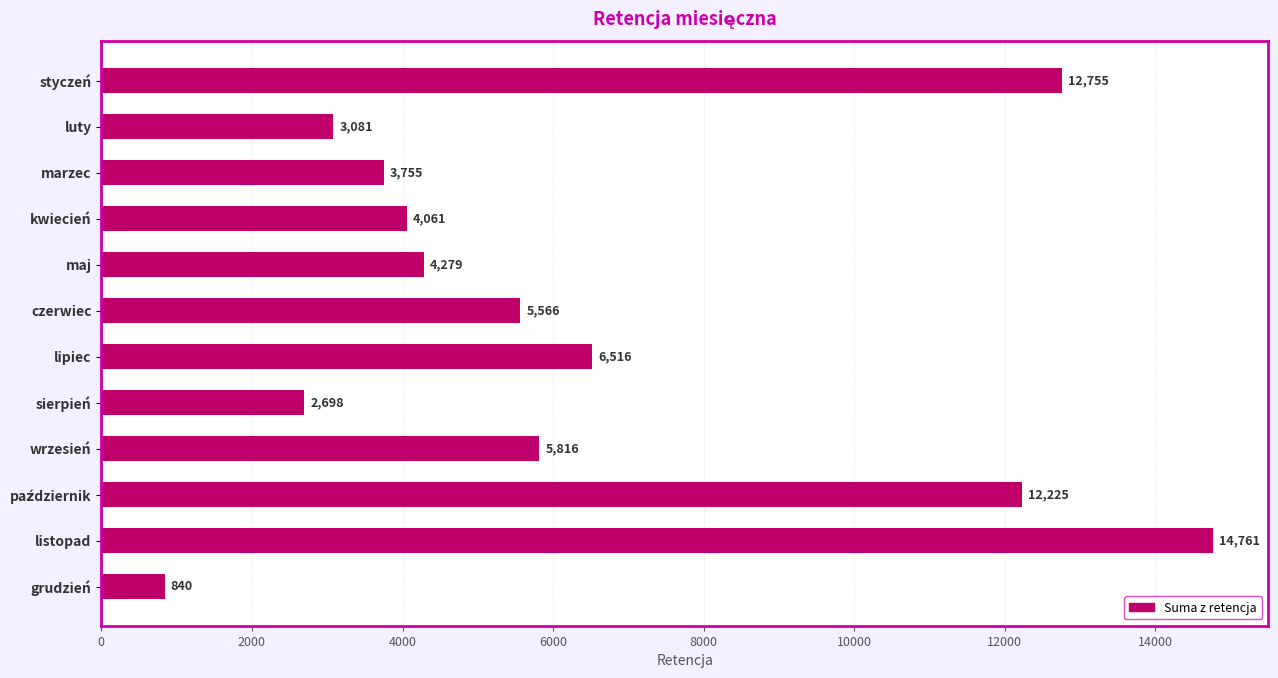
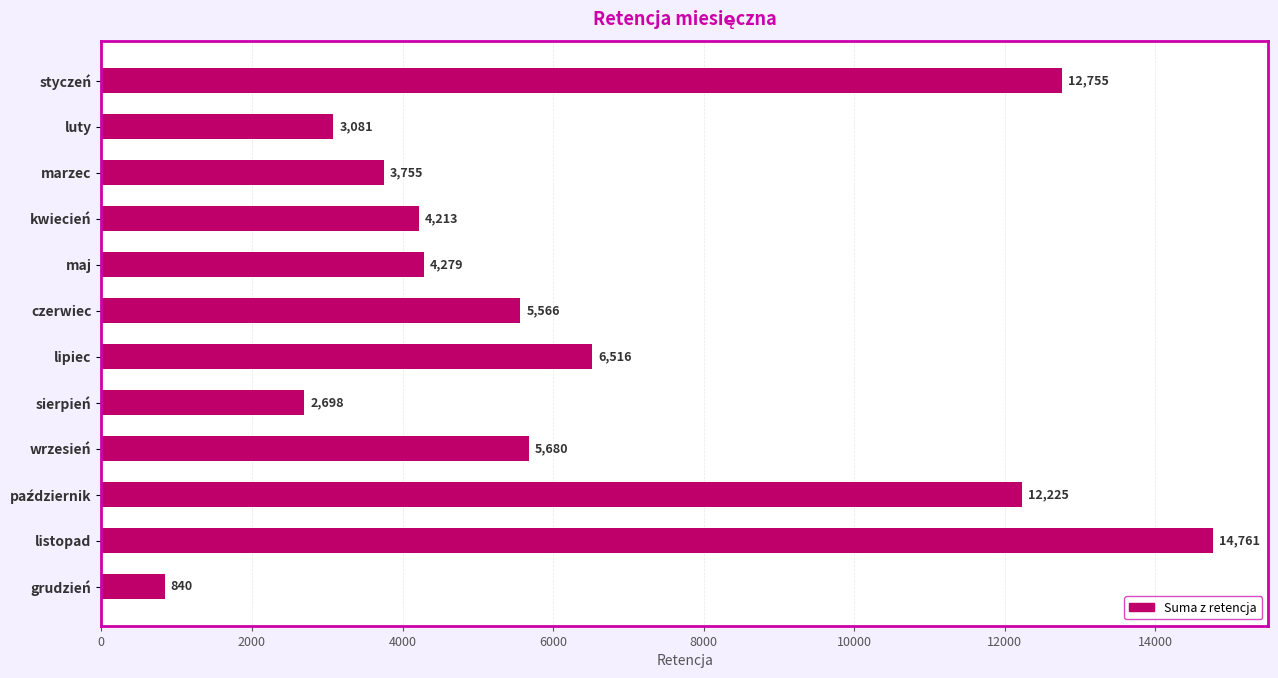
  {
    "styczeń": "12,755",
    "luty": "3,081",
    "marzec": "3,755",
-   "kwiecień": "4,061",
+   "kwiecień": "4,213",
    "maj": "4,279",
    "czerwiec": "5,566",
    "lipiec": "6,516",
    "sierpień": "2,698",
-   "wrzesień": "5,816",
+   "wrzesień": "5,680",
    "październik": "12,225",
    "listopad": "14,761",
    "grudzień": "840"
  }
